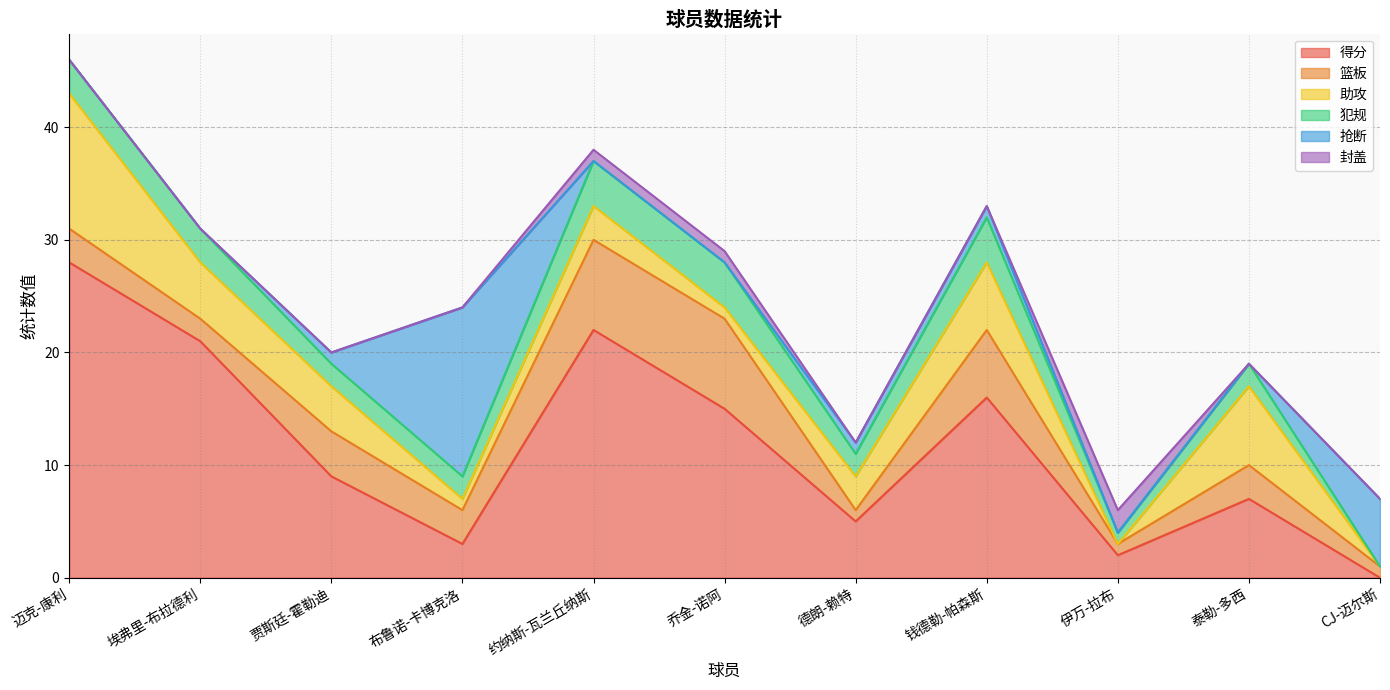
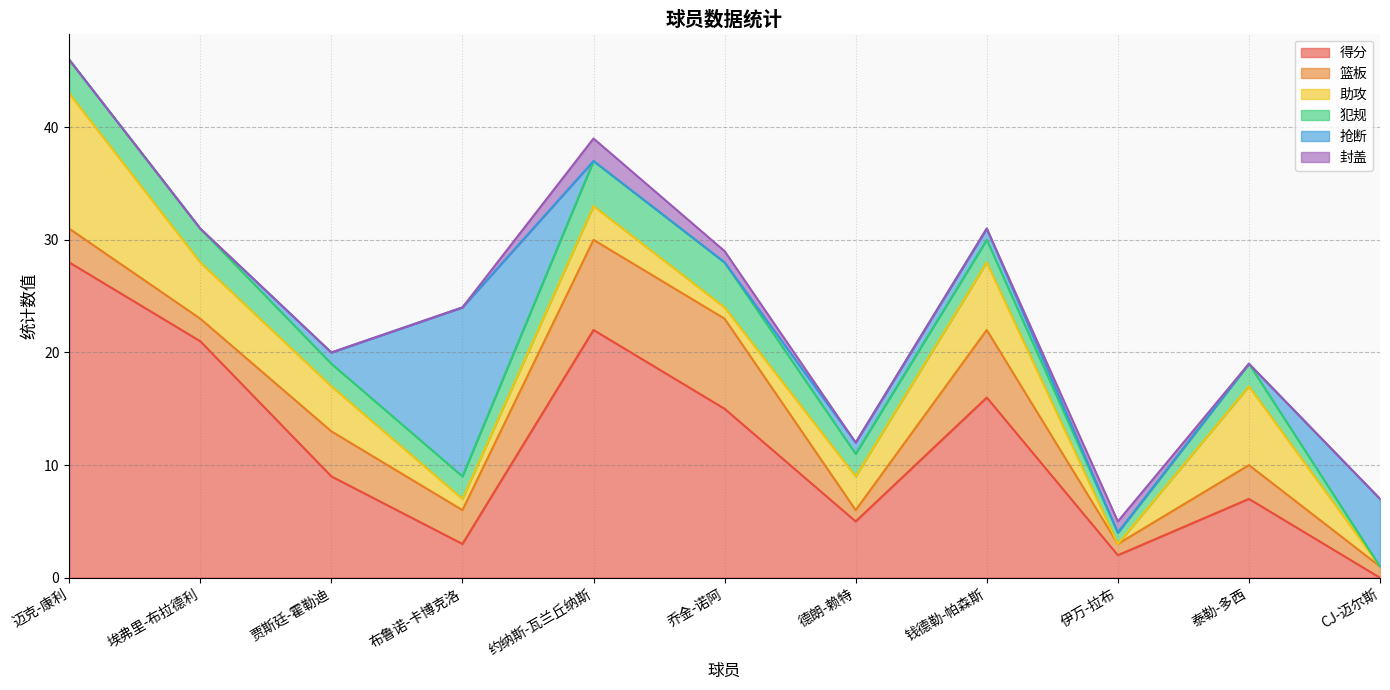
  {
    "助攻": {
      "迈克-康利": 12,
      "埃弗里-布拉德利": 5,
      "贾斯廷-霍勒迪": 4,
      "布鲁诺-卡博克洛": 1,
      "约纳斯-瓦兰丘纳斯": 3,
      "乔金-诺阿": 1,
      "德朗-赖特": 3,
      "钱德勒-帕森斯": 6,
      "泰勒-多西": 7
    },
    "犯规": {
      "贾斯廷-霍勒迪": 2,
      "布鲁诺-卡博克洛": 2,
      "德朗-赖特": 2,
-     "钱德勒-帕森斯": 4
+     "钱德勒-帕森斯": 2
    },
    "封盖": {
-     "约纳斯-瓦兰丘纳斯": 1,
+     "约纳斯-瓦兰丘纳斯": 2,
      "乔金-诺阿": 1,
-     "伊万-拉布": 2
+     "伊万-拉布": 1
    }
  }
